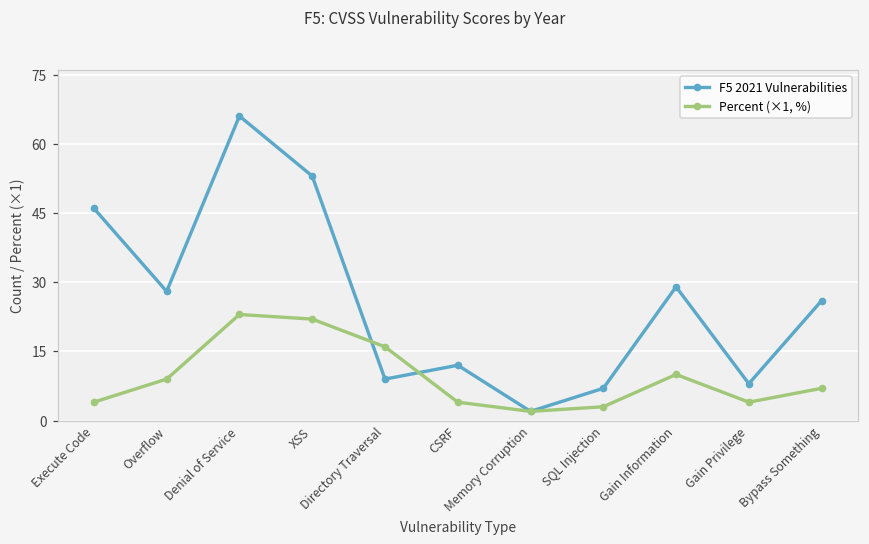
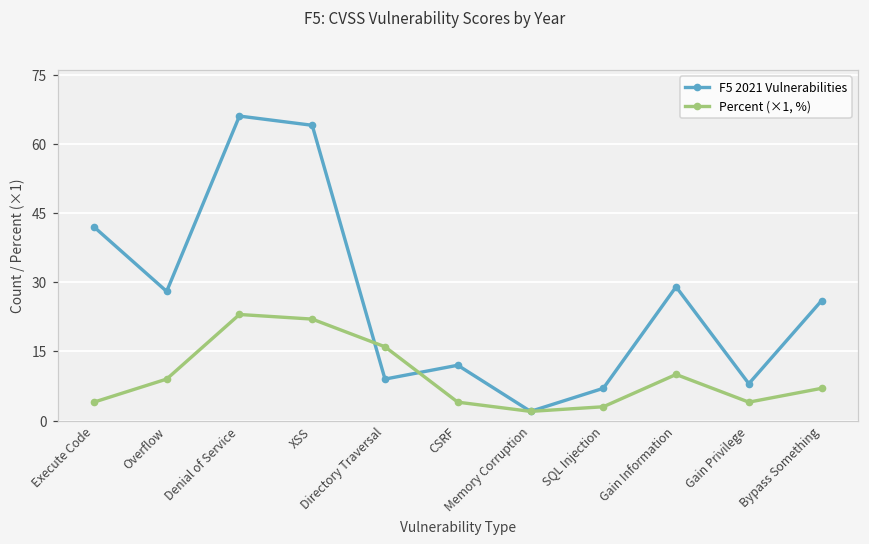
  {
    "F5 2021 Vulnerabilities": {
-     "Execute Code": 46,
+     "Execute Code": 42,
      "Overflow": 28,
      "Denial of Service": 66,
-     "XSS": 53,
+     "XSS": 64,
      "Directory Traversal": 9,
      "CSRF": 12,
      "SQL Injection": 7,
      "Gain Information": 29,
      "Gain Privilege": 8,
      "Bypass Something": 26
    },
    "Percent (×1, %)": {
      "Execute Code": 4,
      "Overflow": 9,
      "Denial of Service": 23,
      "XSS": 22,
      "Directory Traversal": 16,
      "CSRF": 4,
      "SQL Injection": 3,
      "Gain Information": 10,
      "Gain Privilege": 4,
      "Bypass Something": 7
    }
  }
